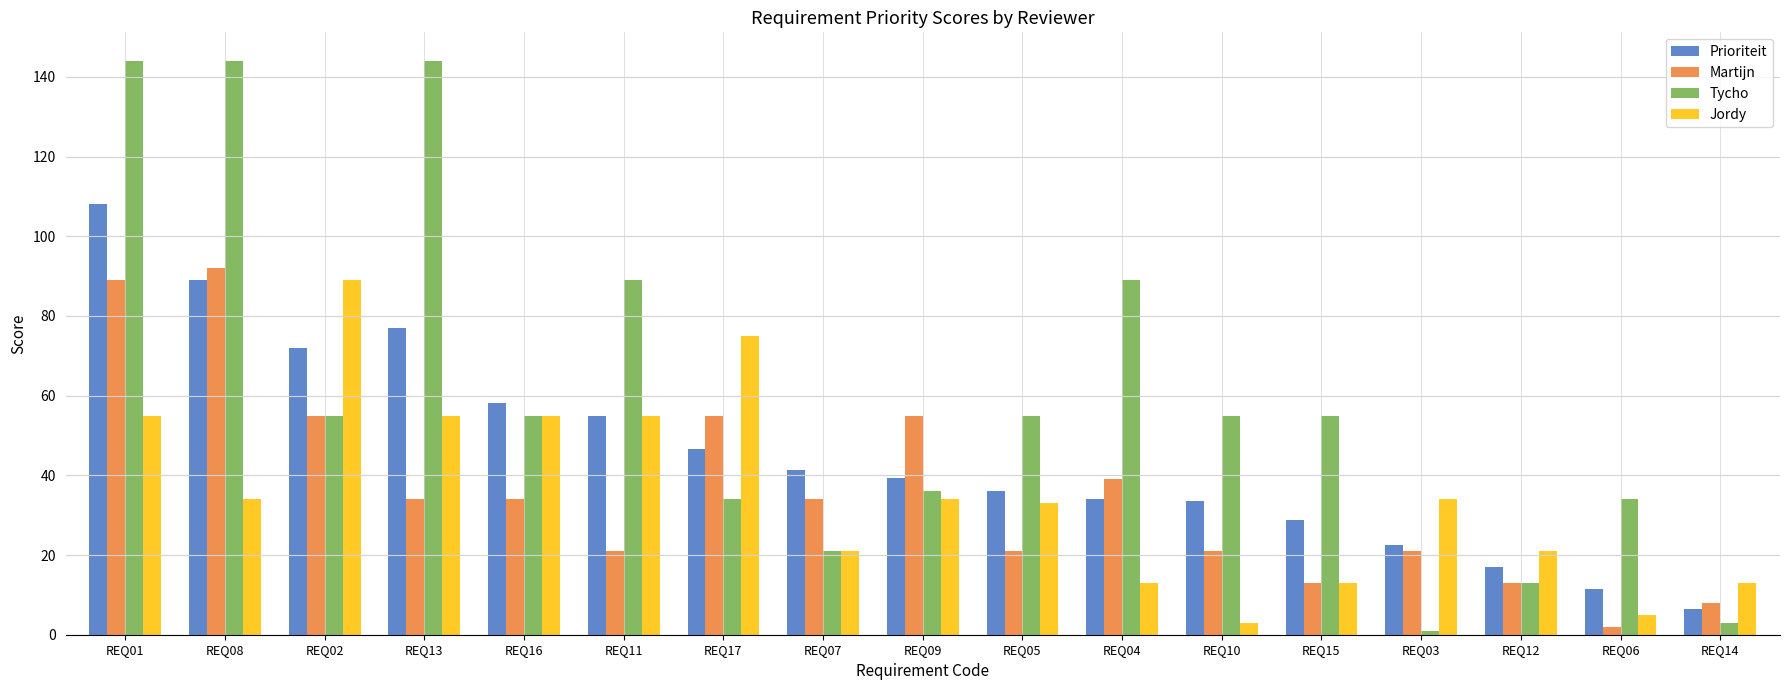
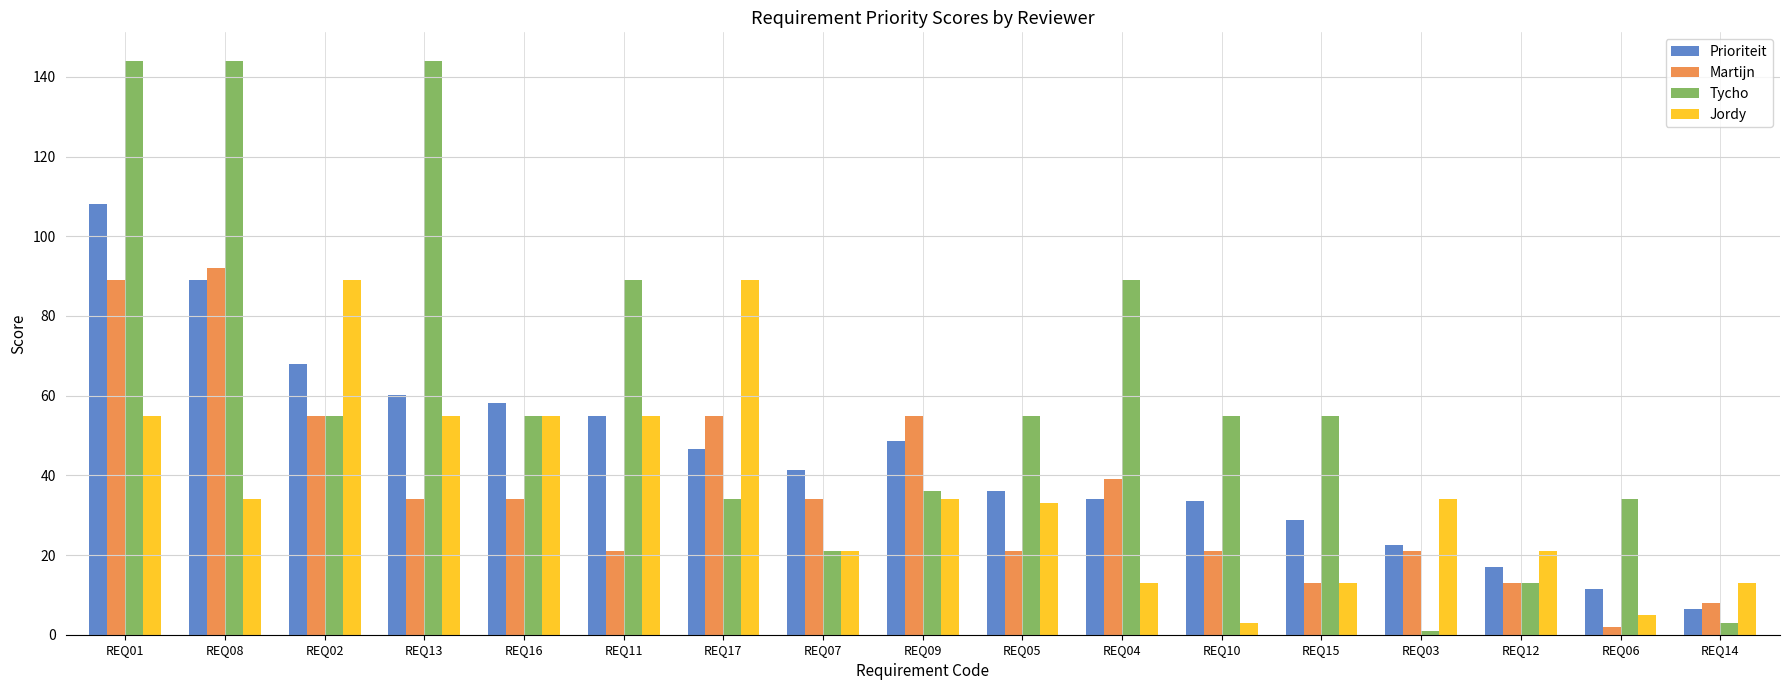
  {
    "Prioriteit": {
      "REQ01": 108,
      "REQ08": 89,
-     "REQ02": 72,
-     "REQ13": 77,
+     "REQ02": 68,
+     "REQ13": 60,
      "REQ16": 58,
      "REQ11": 55,
      "REQ17": 47,
      "REQ07": 41,
-     "REQ09": 39,
+     "REQ09": 49,
      "REQ05": 36,
      "REQ04": 34,
      "REQ10": 34,
      "REQ15": 29,
      "REQ03": 23,
      "REQ12": 17,
      "REQ06": 12,
      "REQ14": 7
    },
    "Martijn": {
      "REQ01": 89,
      "REQ08": 92,
      "REQ02": 55,
      "REQ13": 34,
      "REQ16": 34,
      "REQ11": 21,
      "REQ17": 55,
      "REQ07": 34,
      "REQ09": 55,
      "REQ05": 21,
      "REQ04": 39,
      "REQ10": 21,
      "REQ15": 13,
      "REQ03": 21,
      "REQ12": 13,
      "REQ06": 2,
      "REQ14": 8
    },
    "Tycho": {
      "REQ01": 144,
      "REQ08": 144,
      "REQ02": 55,
      "REQ13": 144,
      "REQ16": 55,
      "REQ11": 89,
      "REQ17": 34,
      "REQ07": 21,
      "REQ09": 36,
      "REQ05": 55,
      "REQ04": 89,
      "REQ10": 55,
      "REQ15": 55,
      "REQ03": 1,
      "REQ12": 13,
      "REQ06": 34,
      "REQ14": 3
    },
    "Jordy": {
      "REQ01": 55,
      "REQ08": 34,
      "REQ02": 89,
      "REQ13": 55,
      "REQ16": 55,
      "REQ11": 55,
-     "REQ17": 75,
+     "REQ17": 89,
      "REQ07": 21,
      "REQ09": 34,
      "REQ05": 33,
      "REQ04": 13,
      "REQ10": 3,
      "REQ15": 13,
      "REQ03": 34,
      "REQ12": 21,
      "REQ06": 5,
      "REQ14": 13
    }
  }
